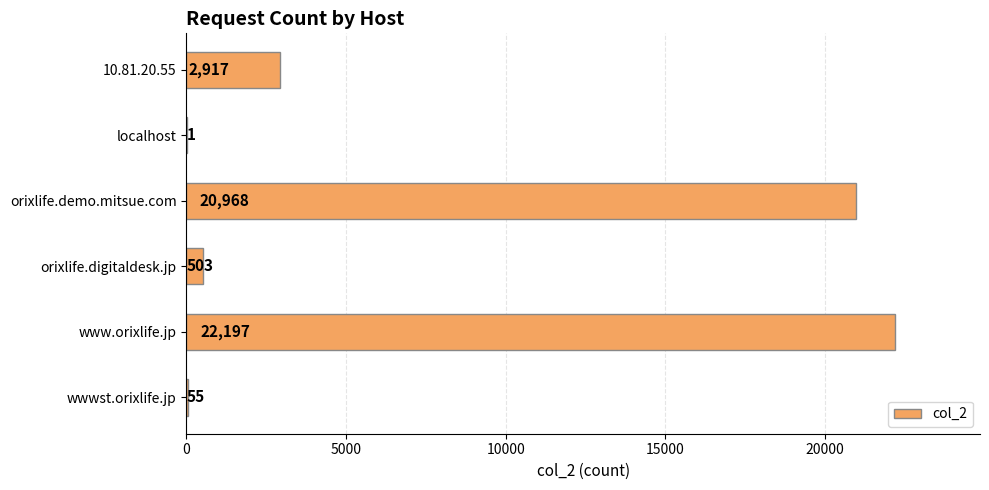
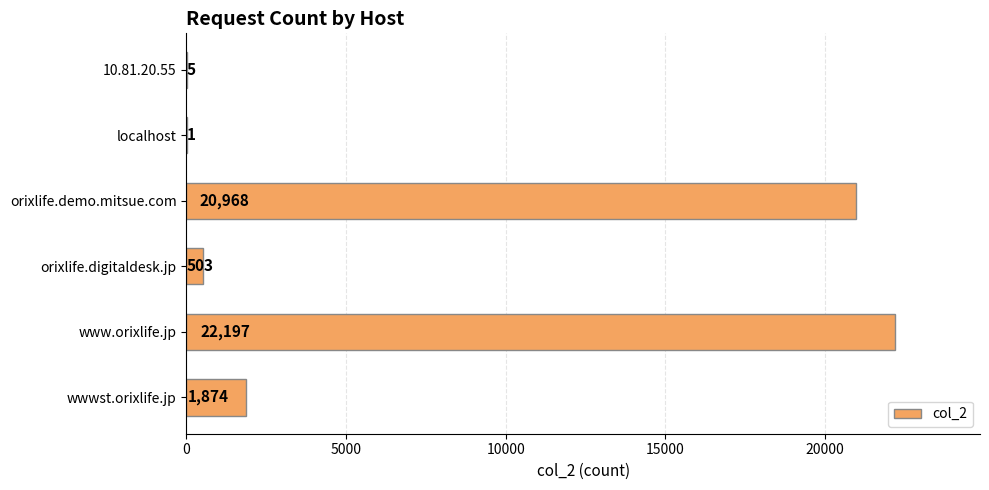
  {
-   "10.81.20.55": "2,917",
+   "10.81.20.55": "5",
    "localhost": "1",
    "orixlife.demo.mitsue.com": "20,968",
    "orixlife.digitaldesk.jp": "503",
    "www.orixlife.jp": "22,197",
-   "wwwst.orixlife.jp": "55"
+   "wwwst.orixlife.jp": "1,874"
  }
